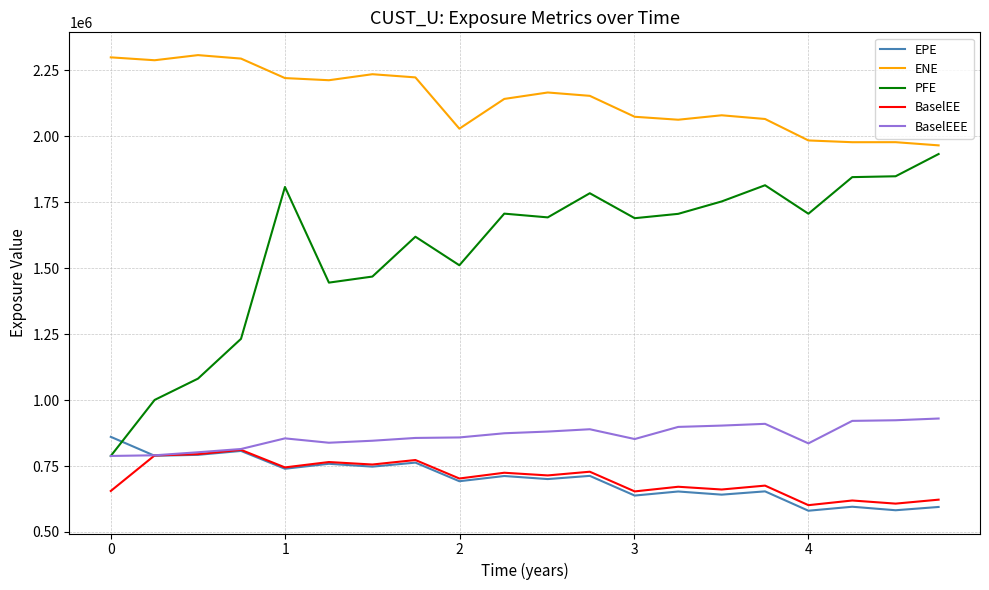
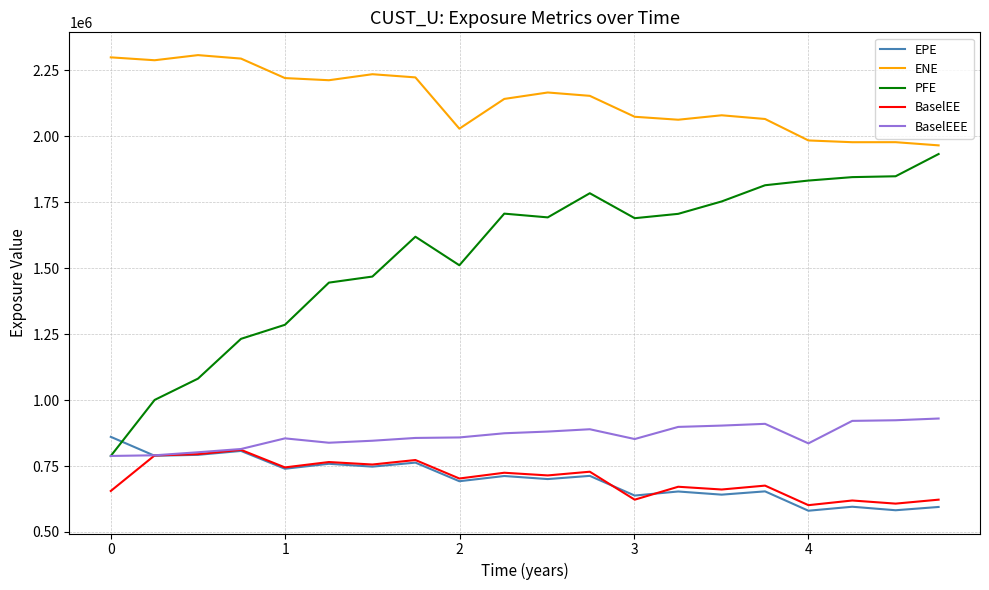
  {
    "EPE": {
      "0": 860000,
      "2": 690000,
      "3": 640000,
      "4": 580000
    },
    "ENE": {
      "0": 2300000,
      "1": 2220000,
      "2": 2030000,
      "3": 2070000,
      "4": 1980000
    },
    "PFE": {
-     "1": 1810000,
+     "1": 1290000,
      "2": 1510000,
      "3": 1690000,
-     "4": 1710000
+     "4": 1830000
    },
    "BaselEE": {
      "0": 660000,
      "2": 700000,
-     "3": 650000,
+     "3": 620000,
      "4": 600000
    },
    "BaselEEE": {
      "1": 850000,
      "2": 860000,
      "3": 850000,
      "4": 840000
    }
  }
